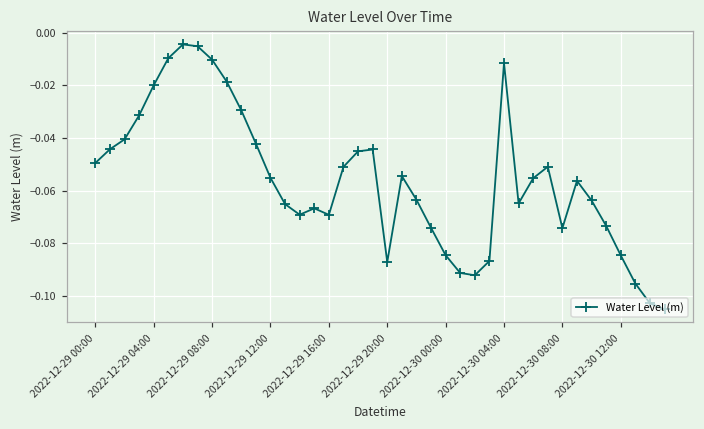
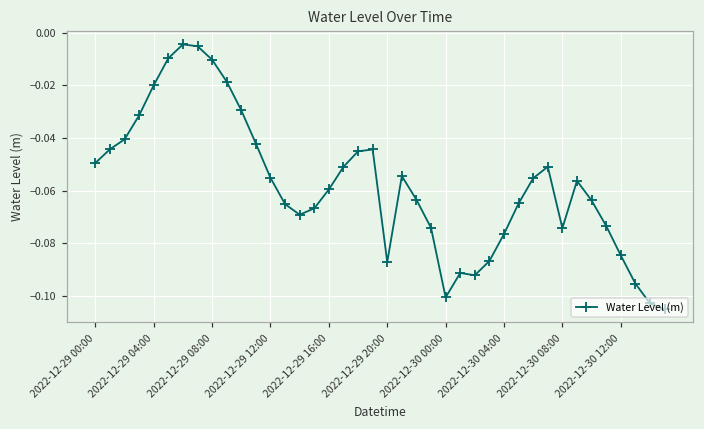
  {
    "2022-12-29 00:00": -0.049,
    "2022-12-29 04:00": -0.020,
    "2022-12-29 08:00": -0.010,
    "2022-12-29 12:00": -0.055,
-   "2022-12-29 16:00": -0.069,
+   "2022-12-29 16:00": -0.060,
    "2022-12-29 20:00": -0.087,
-   "2022-12-30 00:00": -0.084,
-   "2022-12-30 04:00": -0.012,
+   "2022-12-30 00:00": -0.101,
+   "2022-12-30 04:00": -0.076,
    "2022-12-30 08:00": -0.074,
    "2022-12-30 12:00": -0.085
  }
